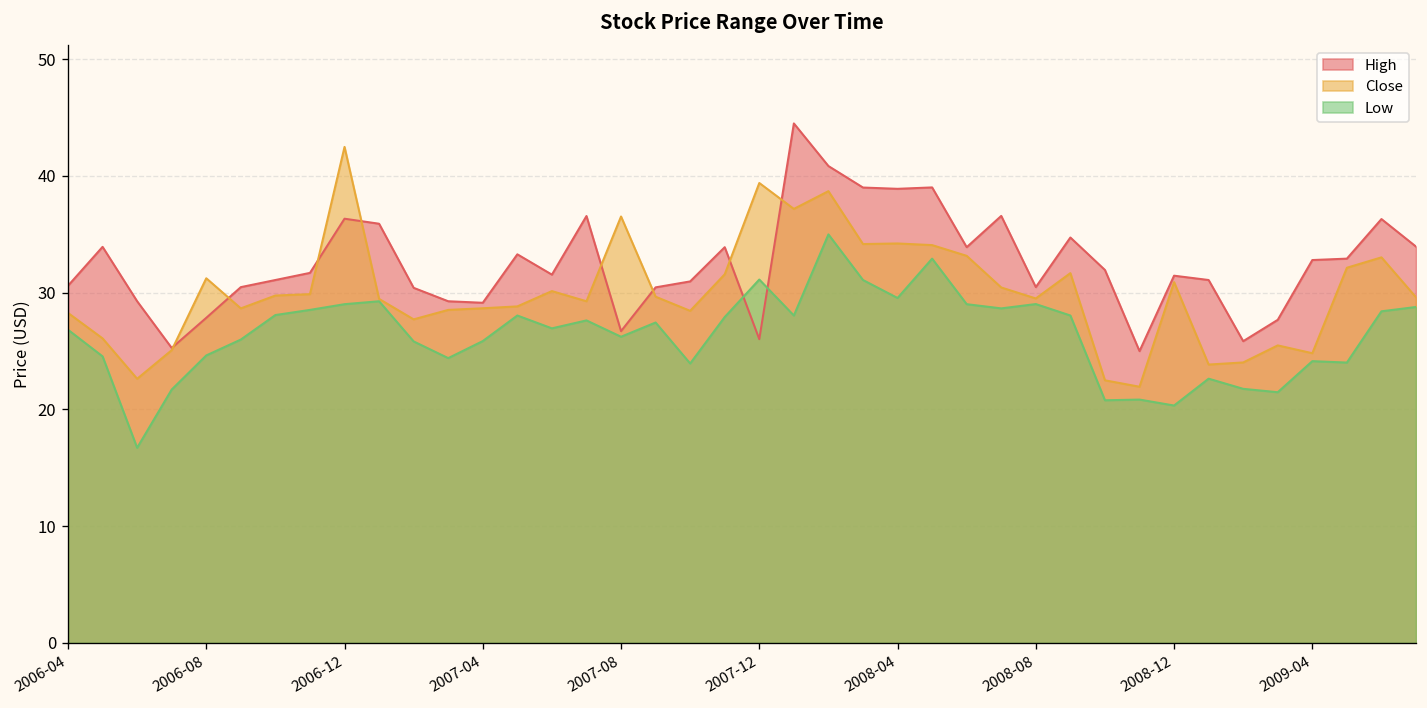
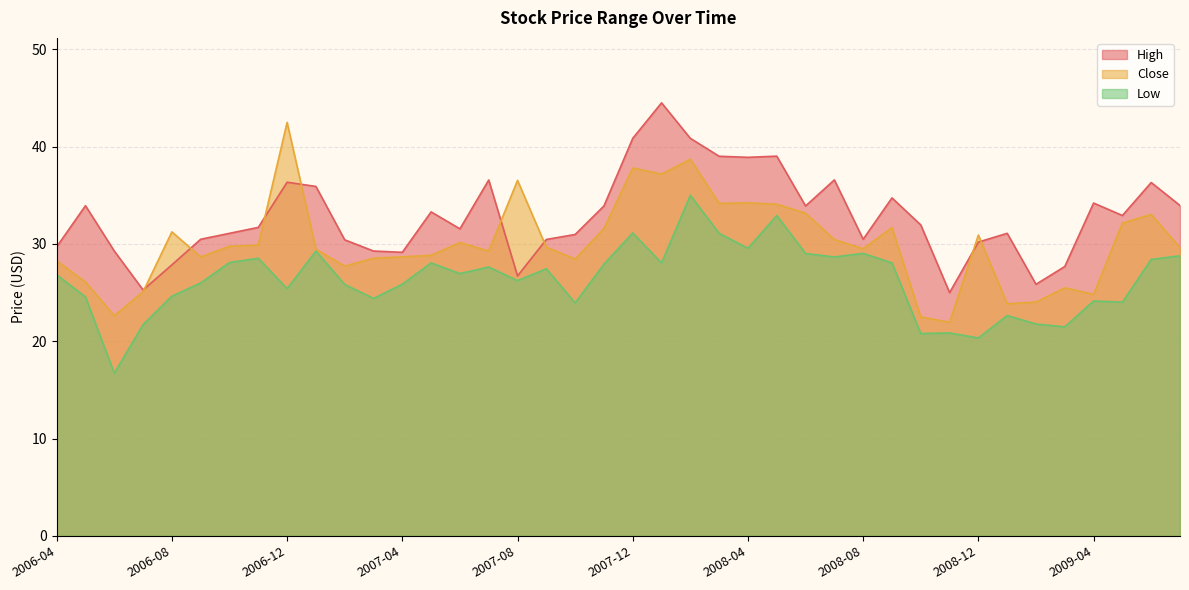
  {
    "High": {
-     "2006-04": 31,
+     "2006-04": 30,
      "2006-08": 28,
      "2006-12": 36,
      "2007-04": 29,
      "2007-08": 27,
-     "2007-12": 26,
+     "2007-12": 41,
      "2008-04": 39,
      "2008-08": 30,
-     "2008-12": 31,
-     "2009-04": 33
+     "2008-12": 30,
+     "2009-04": 34
    },
    "Close": {
      "2006-04": 28,
      "2006-08": 31,
      "2006-12": 42,
      "2007-04": 29,
      "2007-08": 37,
-     "2007-12": 39,
+     "2007-12": 38,
      "2008-04": 34,
      "2008-08": 30,
      "2008-12": 31,
      "2009-04": 25
    },
    "Low": {
      "2006-04": 27,
      "2006-08": 25,
-     "2006-12": 29,
+     "2006-12": 25,
      "2007-04": 26,
      "2007-08": 26,
      "2007-12": 31,
      "2008-04": 30,
      "2008-08": 29,
      "2008-12": 20,
      "2009-04": 24
    }
  }
